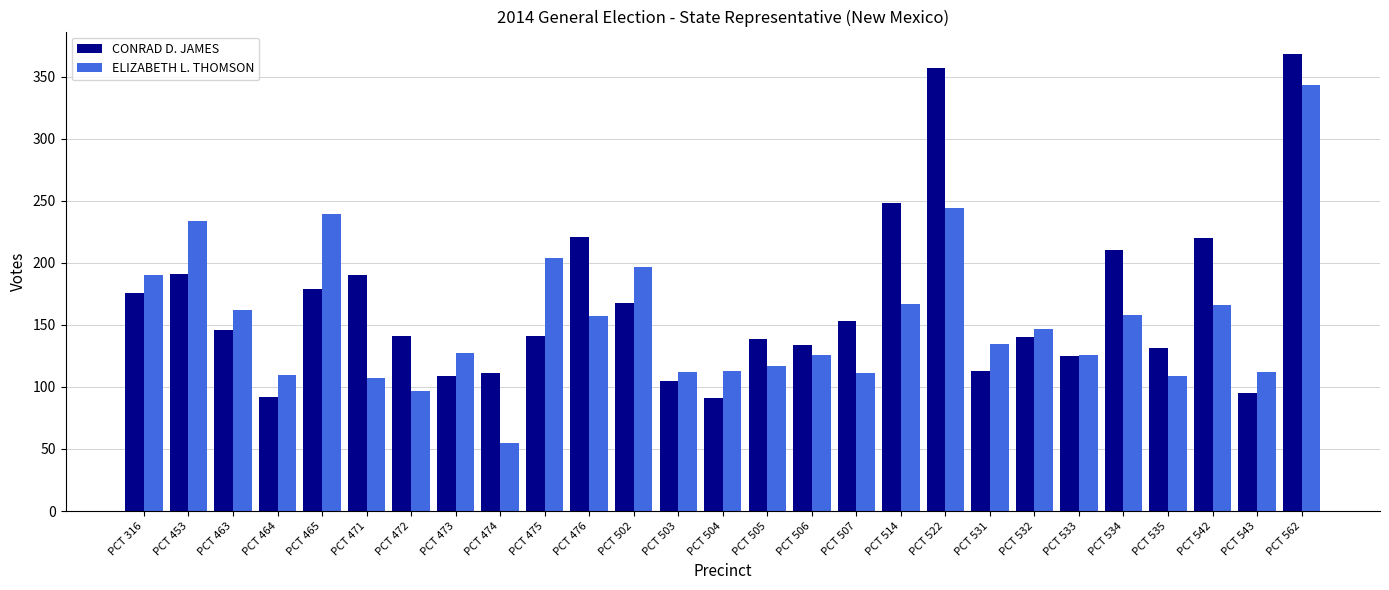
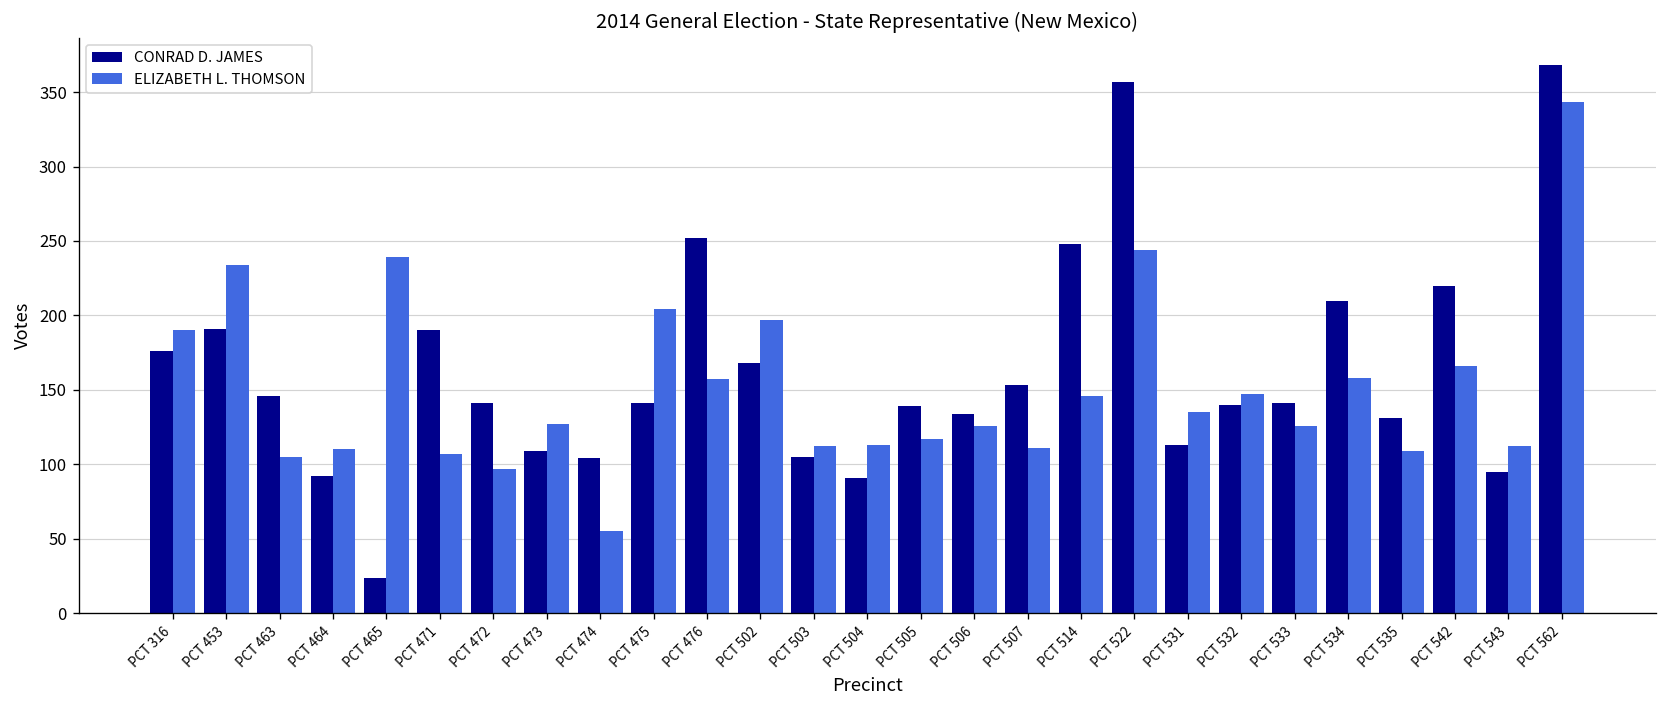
  {
    "CONRAD D. JAMES": {
      "PCT 316": 176,
      "PCT 453": 191,
      "PCT 463": 146,
      "PCT 464": 92,
-     "PCT 465": 179,
+     "PCT 465": 24,
      "PCT 471": 190,
      "PCT 472": 141,
      "PCT 473": 109,
-     "PCT 474": 111,
+     "PCT 474": 104,
      "PCT 475": 141,
-     "PCT 476": 221,
+     "PCT 476": 252,
      "PCT 502": 168,
      "PCT 503": 105,
      "PCT 504": 91,
      "PCT 505": 139,
      "PCT 506": 134,
      "PCT 507": 153,
      "PCT 514": 248,
      "PCT 522": 357,
      "PCT 531": 113,
      "PCT 532": 140,
-     "PCT 533": 125,
+     "PCT 533": 141,
      "PCT 534": 210,
      "PCT 535": 131,
      "PCT 542": 220,
      "PCT 543": 95,
      "PCT 562": 368
    },
    "ELIZABETH L. THOMSON": {
      "PCT 316": 190,
      "PCT 453": 234,
-     "PCT 463": 162,
+     "PCT 463": 105,
      "PCT 464": 110,
      "PCT 465": 239,
      "PCT 471": 107,
      "PCT 472": 97,
      "PCT 473": 127,
      "PCT 474": 55,
      "PCT 475": 204,
      "PCT 476": 157,
      "PCT 502": 197,
      "PCT 503": 112,
      "PCT 504": 113,
      "PCT 505": 117,
      "PCT 506": 126,
      "PCT 507": 111,
-     "PCT 514": 167,
+     "PCT 514": 146,
      "PCT 522": 244,
      "PCT 531": 135,
      "PCT 532": 147,
      "PCT 533": 126,
      "PCT 534": 158,
      "PCT 535": 109,
      "PCT 542": 166,
      "PCT 543": 112,
      "PCT 562": 343
    }
  }
